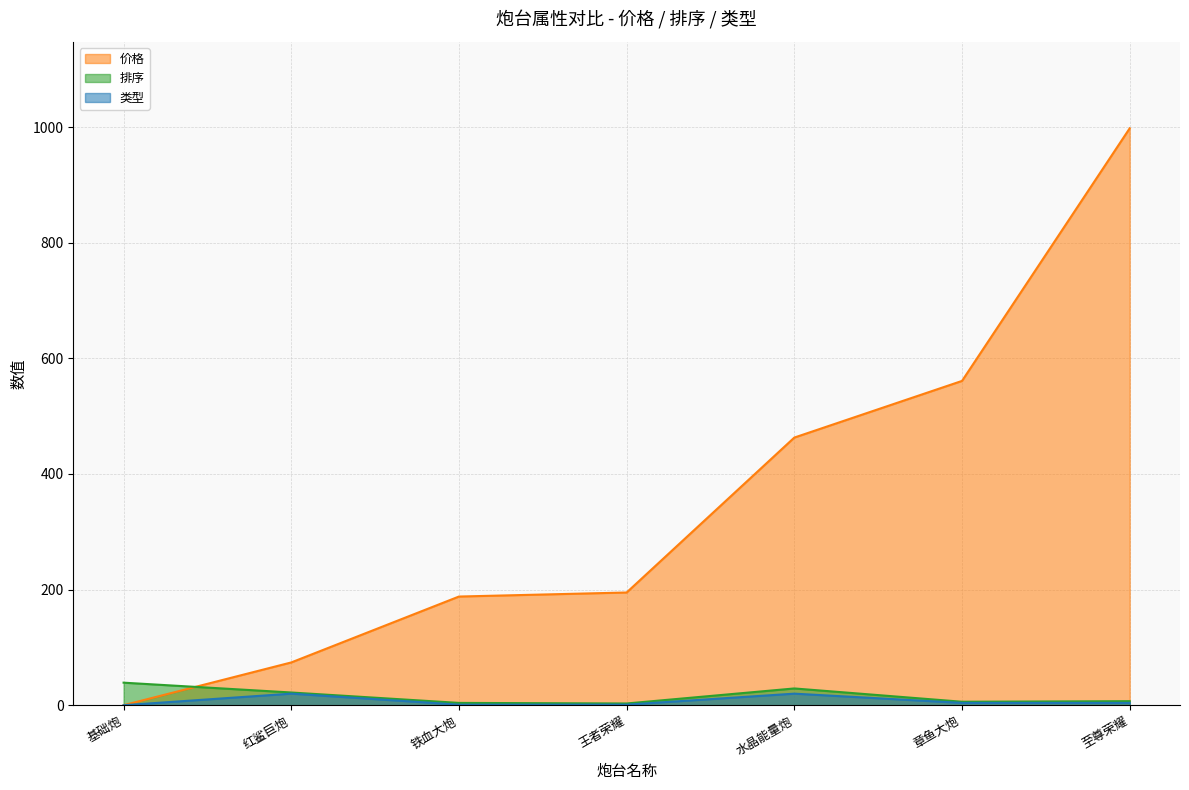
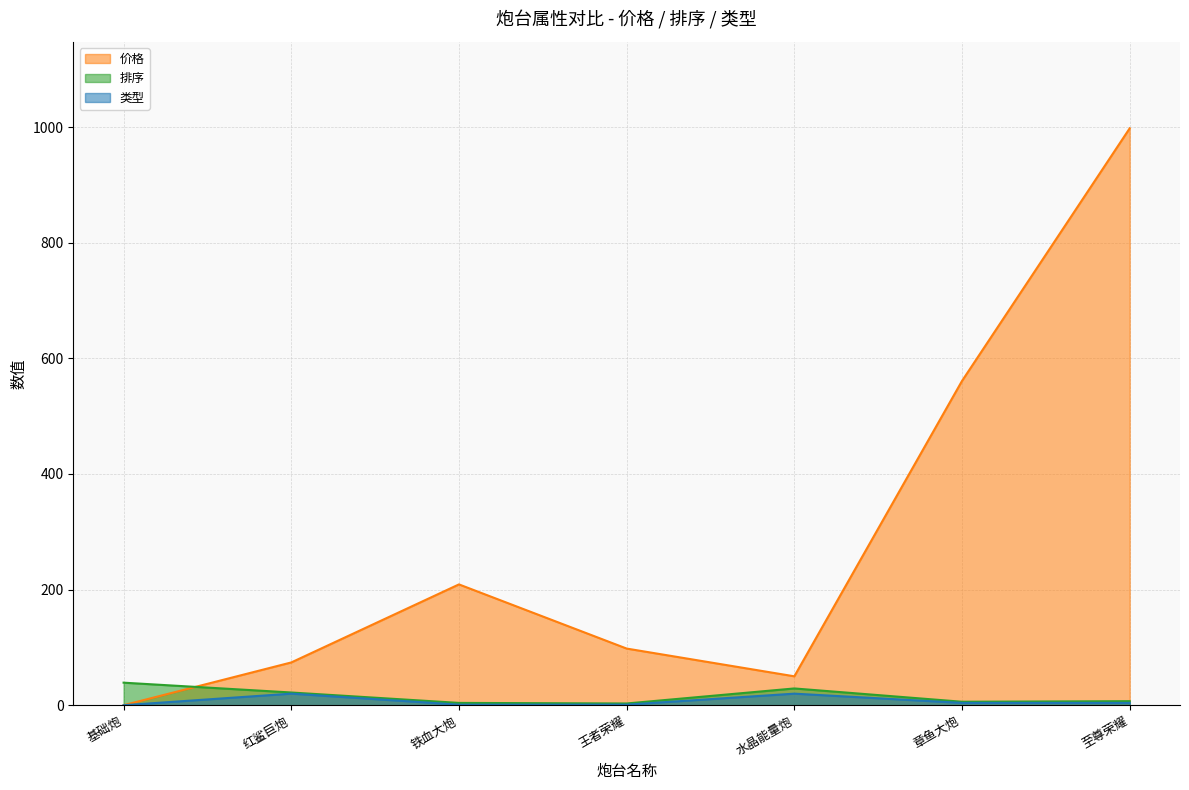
  {
    "价格": {
      "红鲨巨炮": 70,
-     "铁血大炮": 190,
-     "王者荣耀": 200,
-     "水晶能量炮": 460,
+     "铁血大炮": 210,
+     "王者荣耀": 100,
+     "水晶能量炮": 50,
      "章鱼大炮": 560,
      "至尊荣耀": 1000
    },
    "排序": {
      "基础炮": 40,
      "水晶能量炮": 30
    },
    "类型": {
      "水晶能量炮": 20
    }
  }
